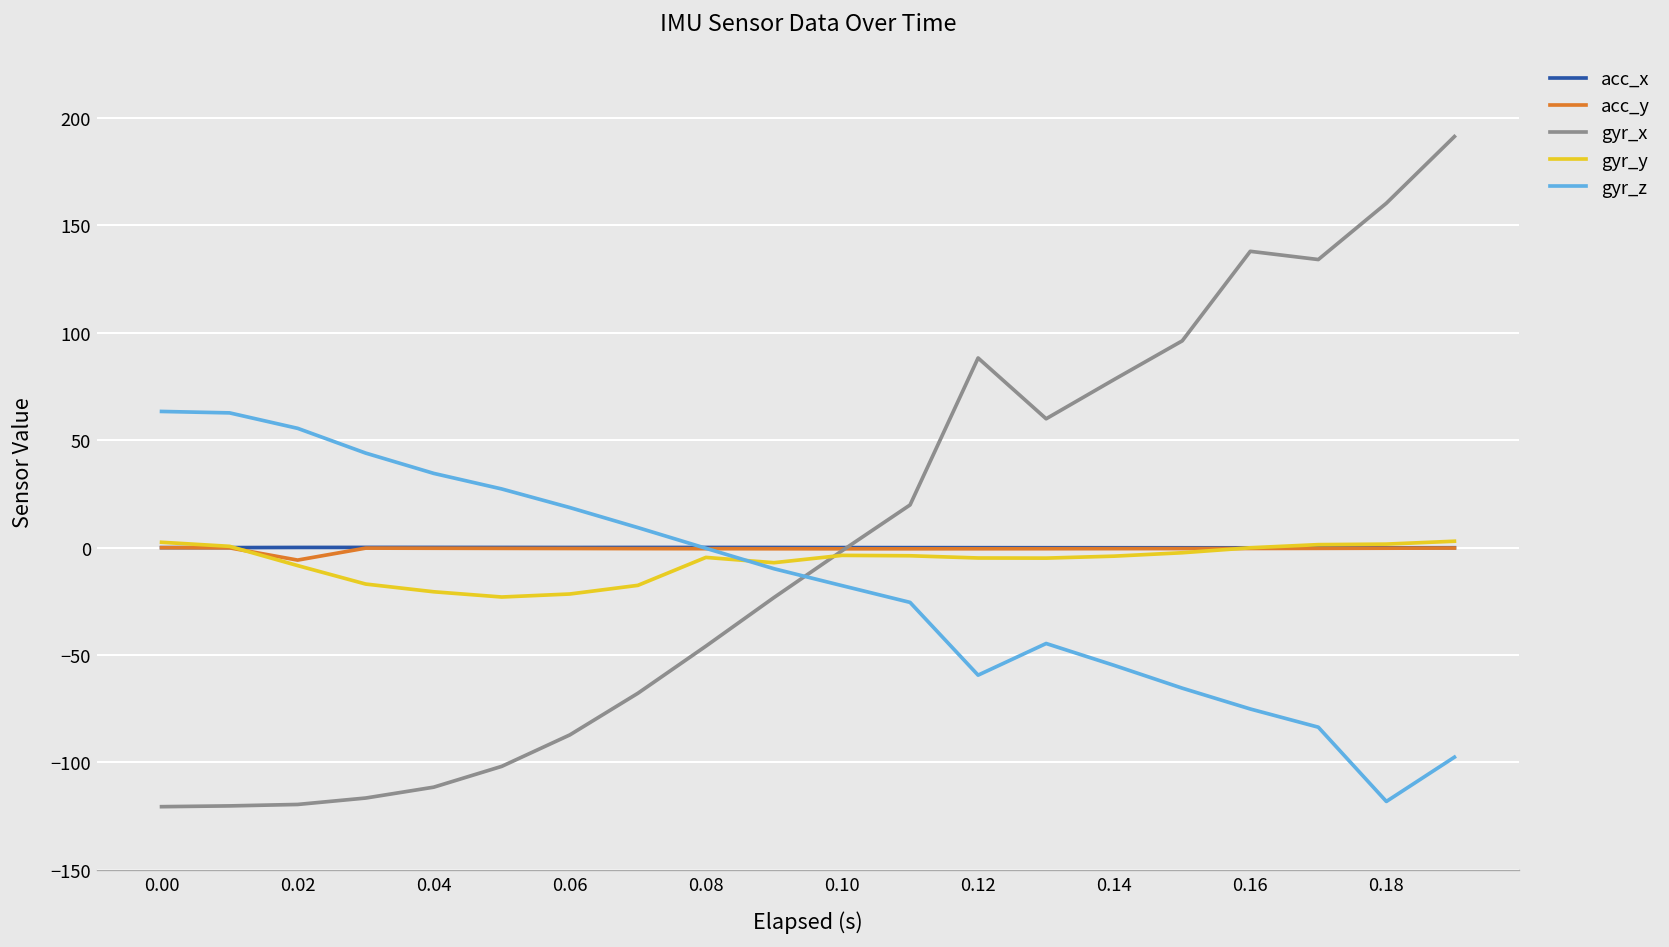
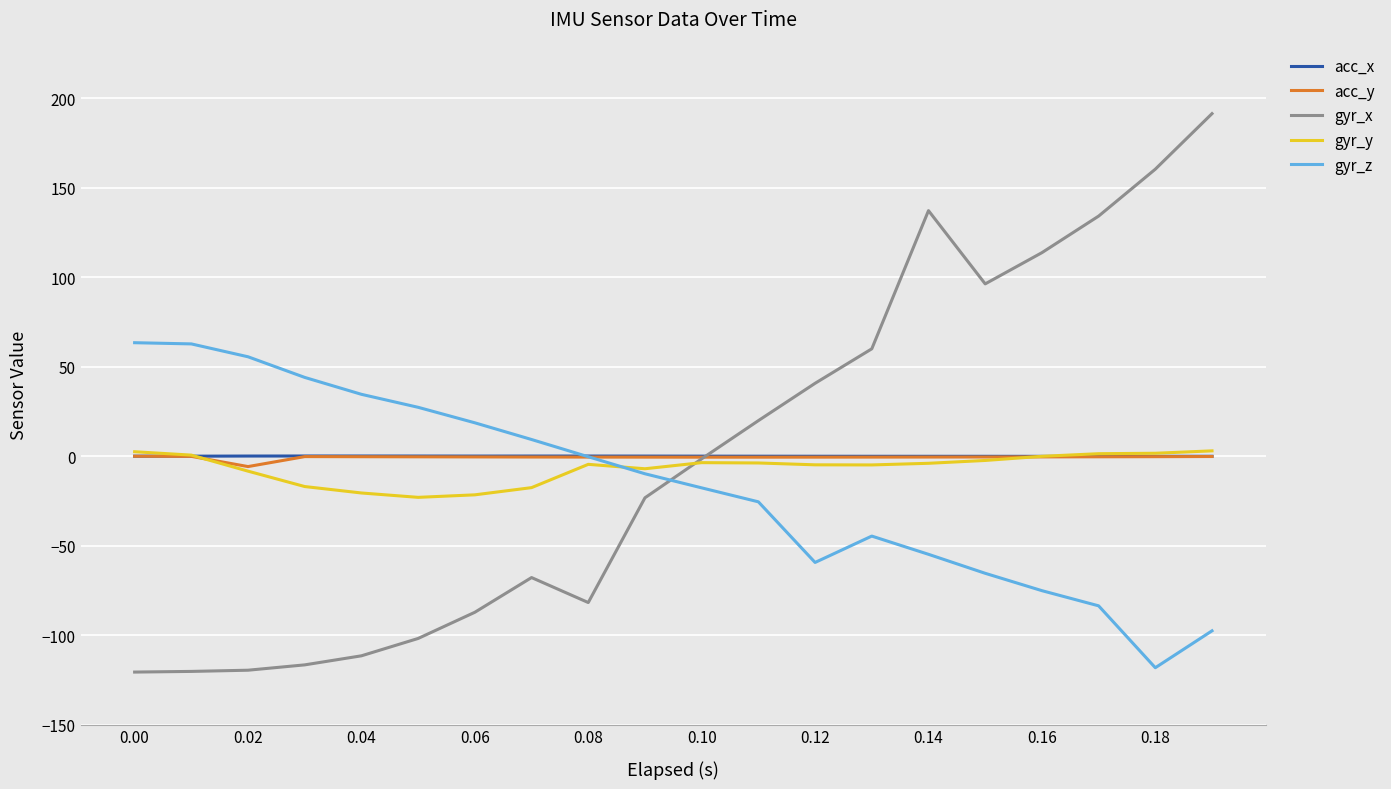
  {
    "acc_x": {
      "0.02": 0
    },
    "acc_y": {
      "0.02": -6
    },
    "gyr_x": {
      "0.00": -121,
      "0.02": -120,
      "0.04": -112,
      "0.06": -87,
-     "0.08": -46,
-     "0.12": 88,
-     "0.14": 78,
-     "0.16": 138,
+     "0.08": -82,
+     "0.12": 41,
+     "0.14": 137,
+     "0.16": 114,
      "0.18": 160
    },
    "gyr_y": {
      "0.00": 2,
      "0.02": -8,
      "0.04": -21,
      "0.06": -22,
      "0.08": -5,
      "0.10": -4,
      "0.12": -5,
      "0.14": -4,
      "0.18": 2
    },
    "gyr_z": {
      "0.00": 63,
      "0.02": 55,
      "0.04": 35,
      "0.06": 19,
      "0.10": -18,
      "0.12": -59,
      "0.14": -55,
      "0.16": -75,
      "0.18": -118
    }
  }
